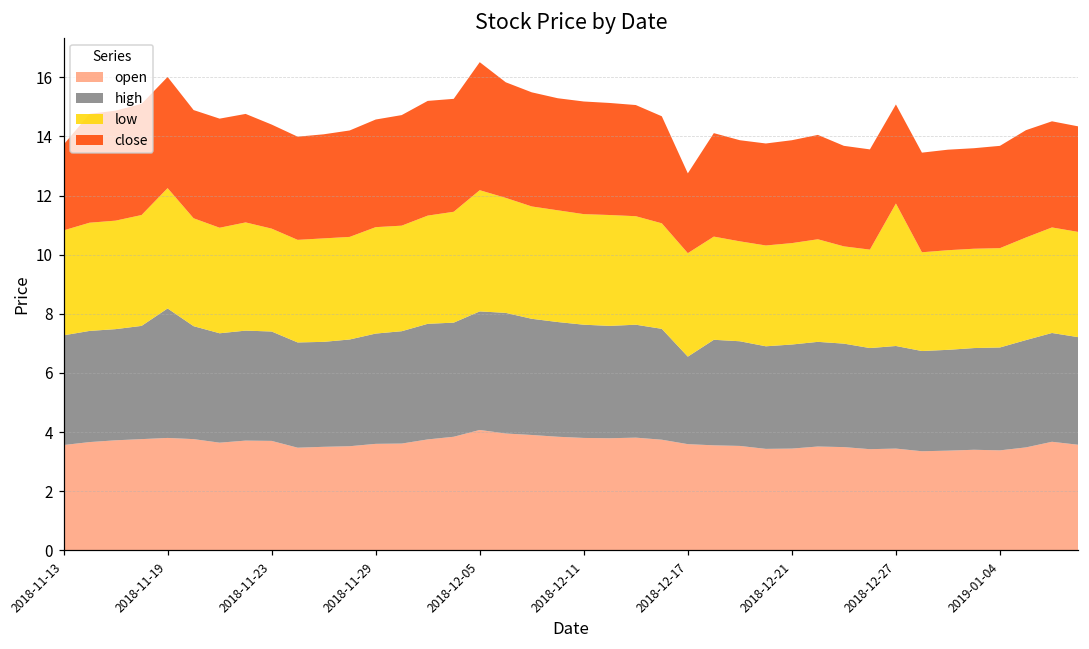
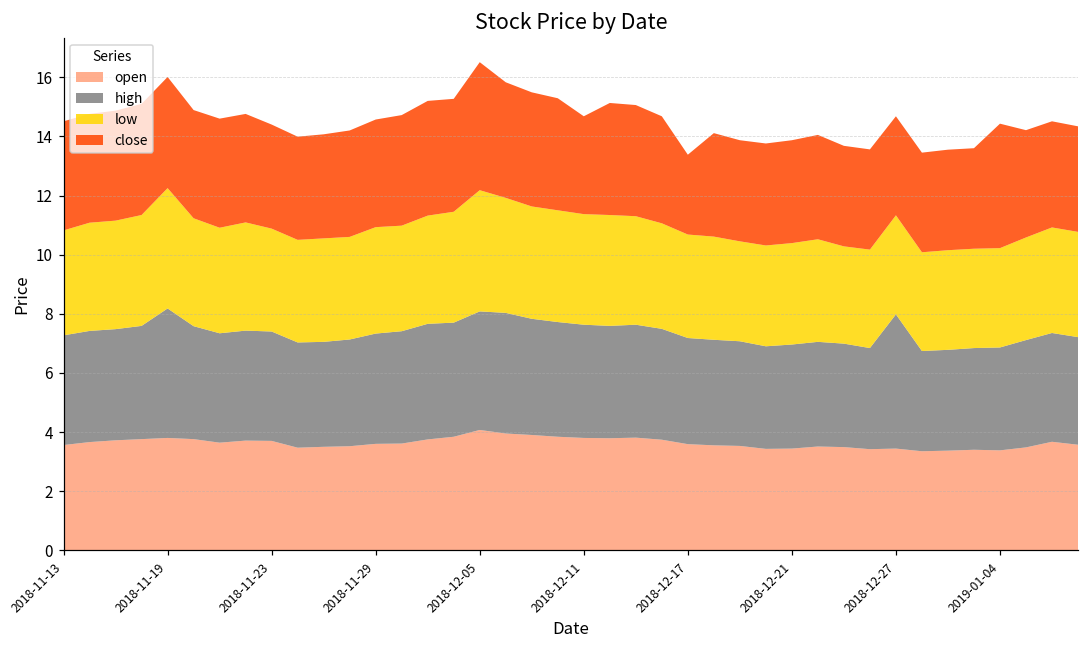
  {
    "open": {
      "2018-11-13": 3.6,
      "2018-11-19": 3.8,
      "2018-11-23": 3.7,
      "2018-11-29": 3.6,
      "2018-12-05": 4.1,
      "2018-12-11": 3.8,
      "2018-12-17": 3.6,
      "2018-12-21": 3.4,
      "2018-12-27": 3.4,
      "2019-01-04": 3.4
    },
    "high": {
      "2018-11-13": 3.7,
      "2018-11-19": 4.4,
      "2018-11-23": 3.7,
      "2018-11-29": 3.7,
      "2018-12-05": 4.0,
      "2018-12-11": 3.8,
-     "2018-12-17": 3.0,
+     "2018-12-17": 3.6,
      "2018-12-21": 3.5,
-     "2018-12-27": 3.5,
+     "2018-12-27": 4.5,
      "2019-01-04": 3.5
    },
    "low": {
      "2018-11-13": 3.6,
      "2018-11-19": 4.1,
      "2018-11-23": 3.5,
      "2018-11-29": 3.6,
      "2018-12-05": 4.1,
      "2018-12-11": 3.7,
      "2018-12-17": 3.5,
      "2018-12-21": 3.4,
-     "2018-12-27": 4.8,
+     "2018-12-27": 3.3,
      "2019-01-04": 3.4
    },
    "close": {
-     "2018-11-13": 2.9,
+     "2018-11-13": 3.7,
      "2018-11-19": 3.8,
      "2018-11-23": 3.5,
      "2018-11-29": 3.6,
      "2018-12-05": 4.3,
-     "2018-12-11": 3.8,
+     "2018-12-11": 3.3,
      "2018-12-17": 2.7,
      "2018-12-21": 3.5,
      "2018-12-27": 3.3,
-     "2019-01-04": 3.5
+     "2019-01-04": 4.2
    }
  }
